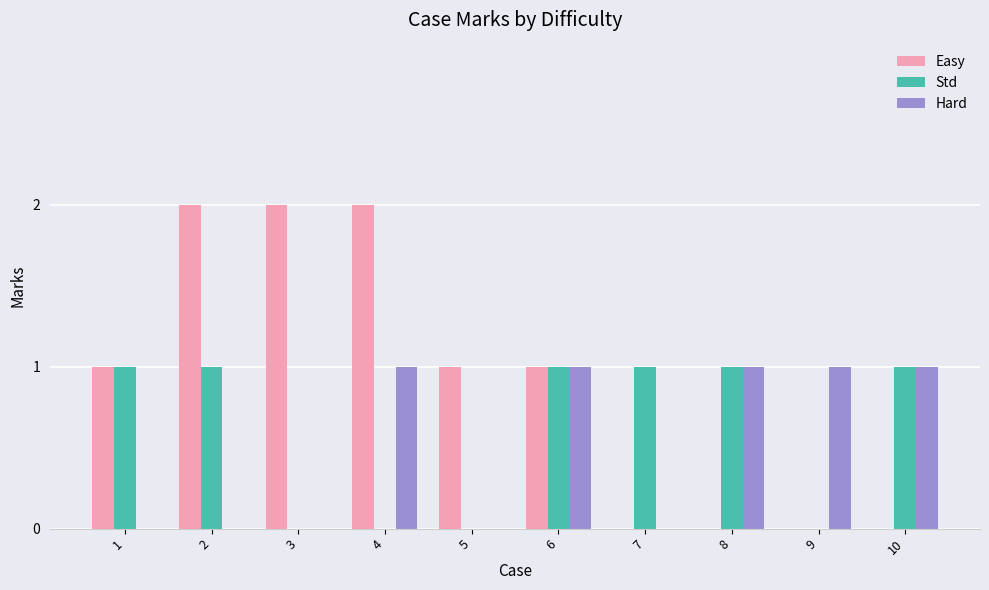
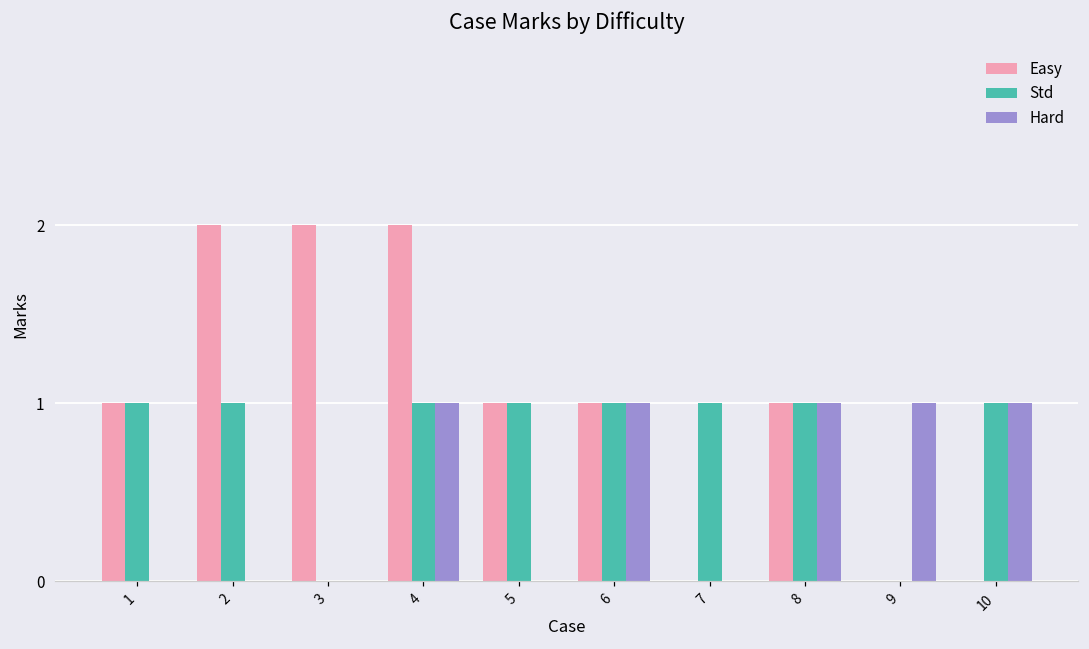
  {
    "Easy": {
      "1": 1,
      "2": 2,
      "3": 2,
      "4": 2,
      "5": 1,
      "6": 1,
      "7": 0,
-     "8": 0,
+     "8": 1,
      "9": 0,
      "10": 0
    },
    "Std": {
      "1": 1,
      "2": 1,
      "3": 0,
-     "4": 0,
-     "5": 0,
+     "4": 1,
+     "5": 1,
      "6": 1,
      "7": 1,
      "8": 1,
      "9": 0,
      "10": 1
    },
    "Hard": {
      "1": 0,
      "2": 0,
      "3": 0,
      "4": 1,
      "5": 0,
      "6": 1,
      "7": 0,
      "8": 1,
      "9": 1,
      "10": 1
    }
  }
